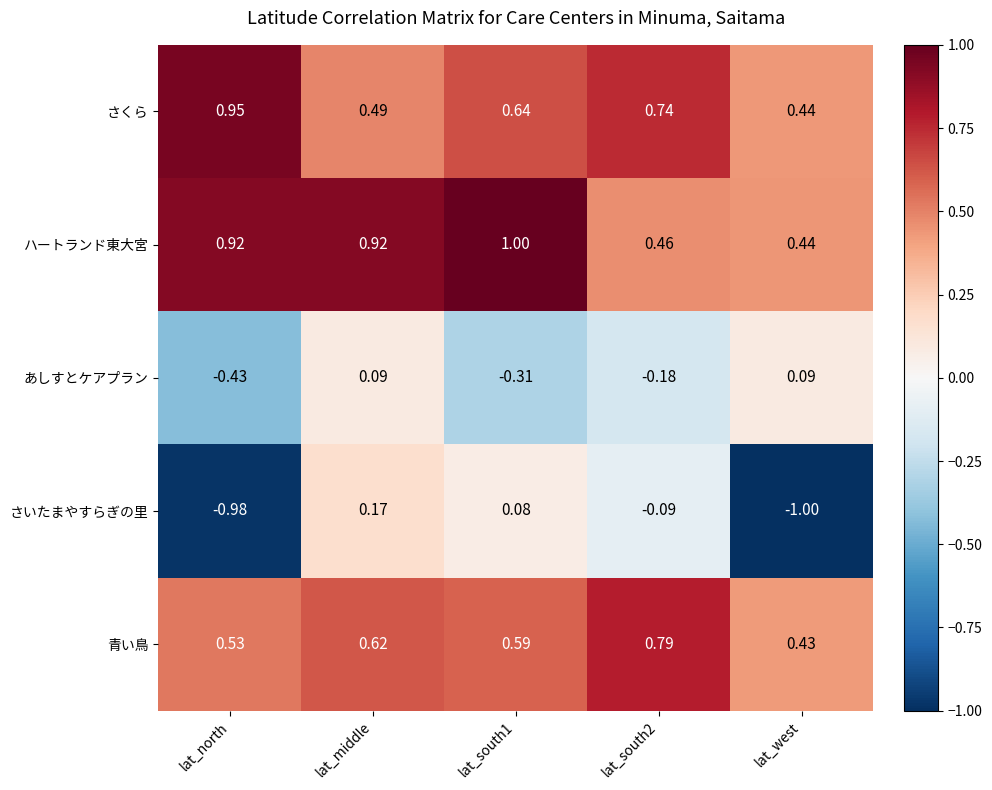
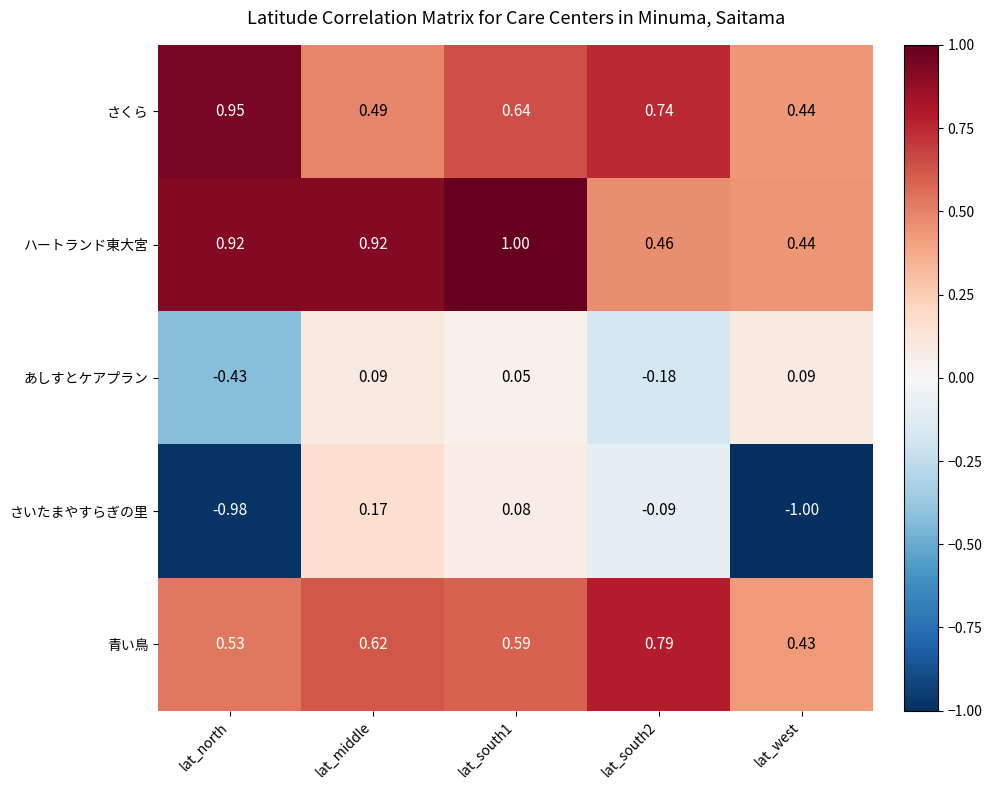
  {
    "さくら": {
      "lat_north": 0.95,
      "lat_middle": 0.49,
      "lat_south1": 0.64,
      "lat_south2": 0.74,
      "lat_west": 0.44
    },
    "ハートランド東大宮": {
      "lat_north": 0.92,
      "lat_middle": 0.92,
      "lat_south1": 1.00,
      "lat_south2": 0.46,
      "lat_west": 0.44
    },
    "あしすとケアプラン": {
      "lat_north": -0.43,
      "lat_middle": 0.09,
-     "lat_south1": -0.31,
+     "lat_south1": 0.05,
      "lat_south2": -0.18,
      "lat_west": 0.09
    },
    "さいたまやすらぎの里": {
      "lat_north": -0.98,
      "lat_middle": 0.17,
      "lat_south1": 0.08,
      "lat_south2": -0.09,
      "lat_west": -1.00
    },
    "青い鳥": {
      "lat_north": 0.53,
      "lat_middle": 0.62,
      "lat_south1": 0.59,
      "lat_south2": 0.79,
      "lat_west": 0.43
    }
  }
